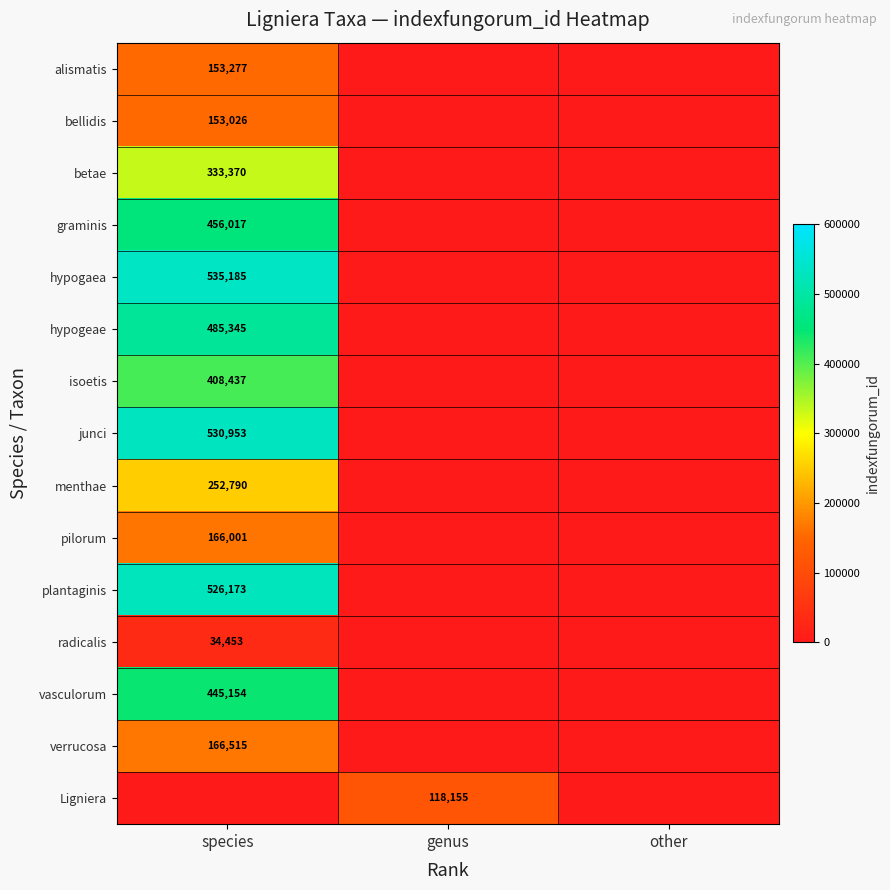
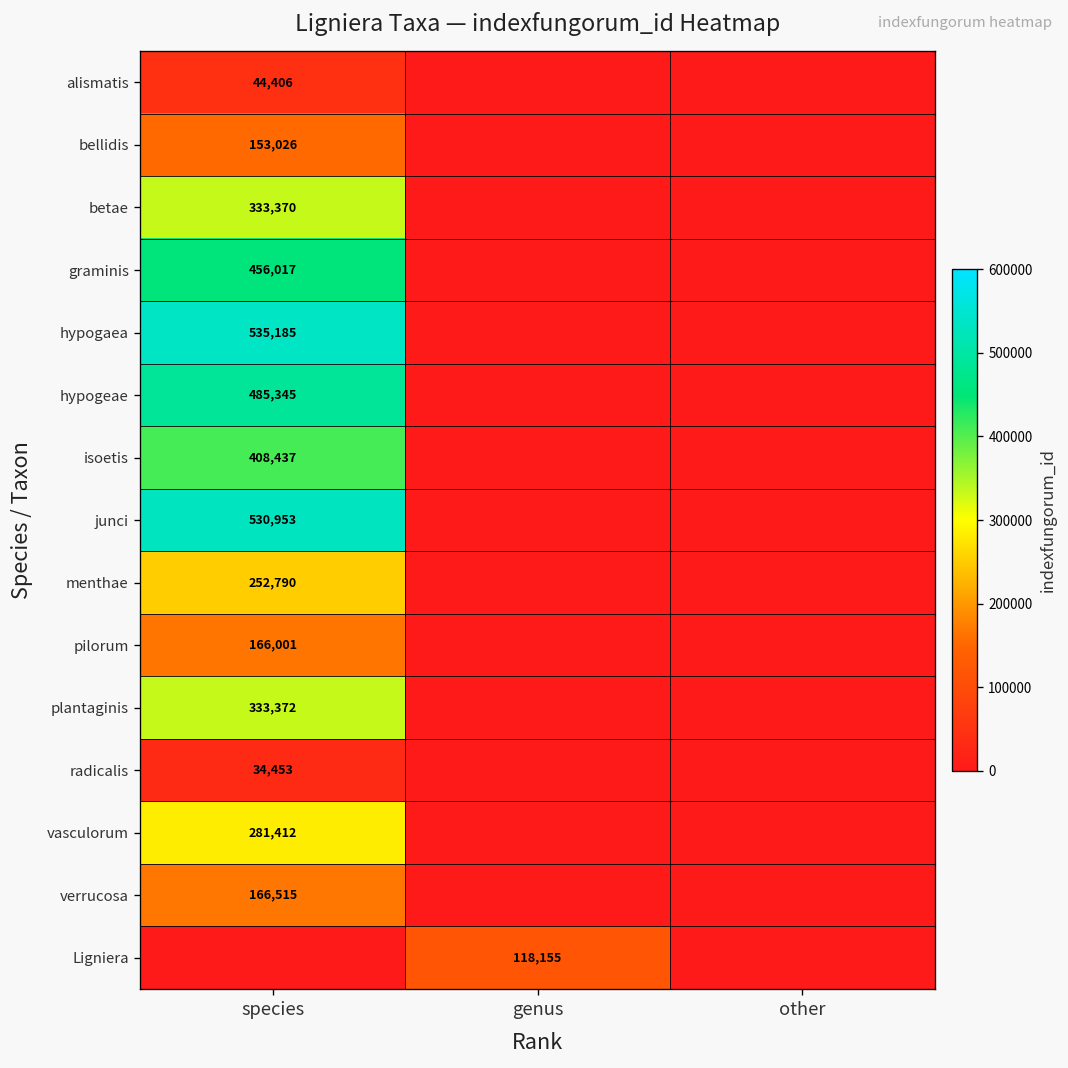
  {
    "alismatis": {
-     "species": "153,277"
+     "species": "44,406"
    },
    "bellidis": {
      "species": "153,026"
    },
    "betae": {
      "species": "333,370"
    },
    "graminis": {
      "species": "456,017"
    },
    "hypogaea": {
      "species": "535,185"
    },
    "hypogeae": {
      "species": "485,345"
    },
    "isoetis": {
      "species": "408,437"
    },
    "junci": {
      "species": "530,953"
    },
    "menthae": {
      "species": "252,790"
    },
    "pilorum": {
      "species": "166,001"
    },
    "plantaginis": {
-     "species": "526,173"
+     "species": "333,372"
    },
    "radicalis": {
      "species": "34,453"
    },
    "vasculorum": {
-     "species": "445,154"
+     "species": "281,412"
    },
    "verrucosa": {
      "species": "166,515"
    },
    "Ligniera": {
      "genus": "118,155"
    }
  }
